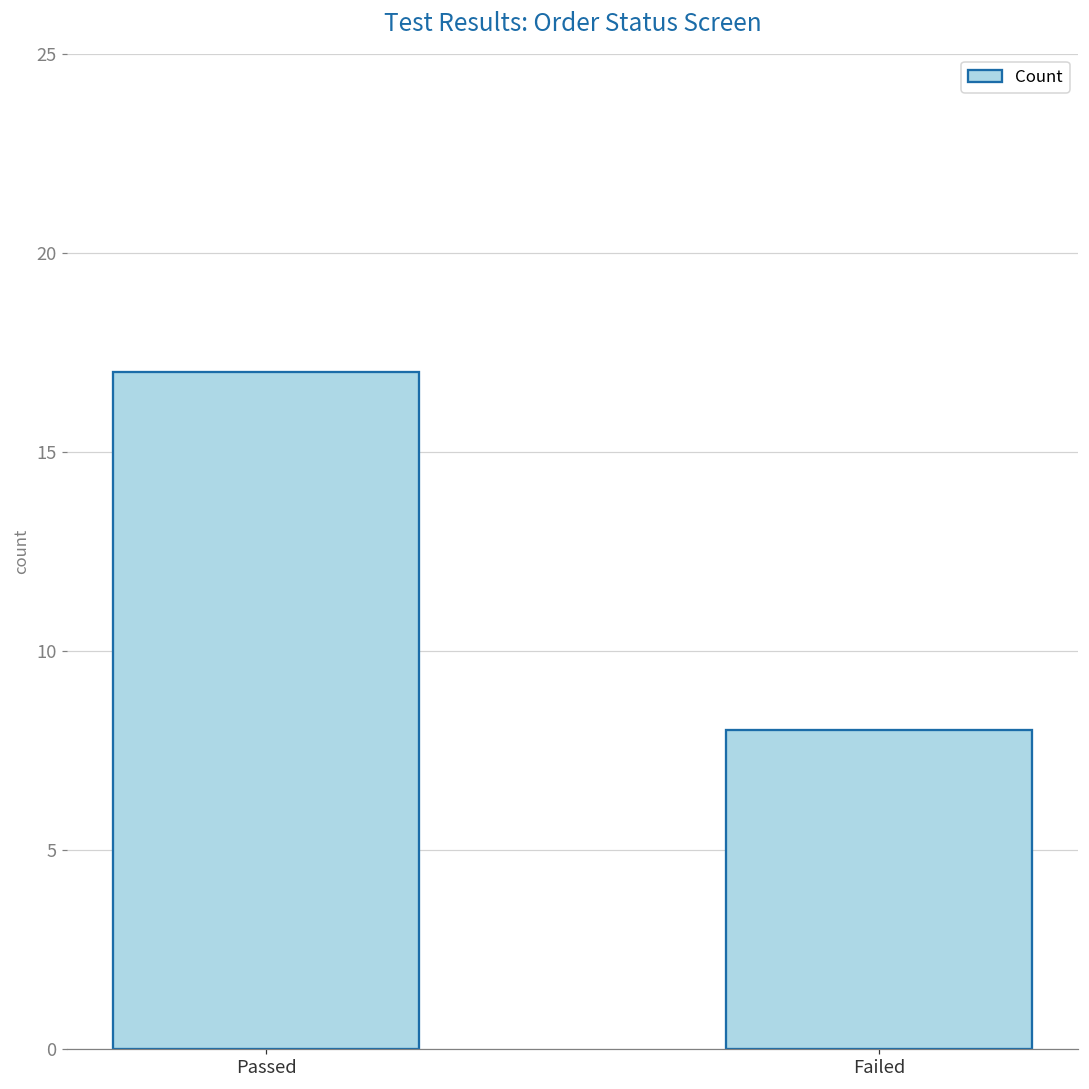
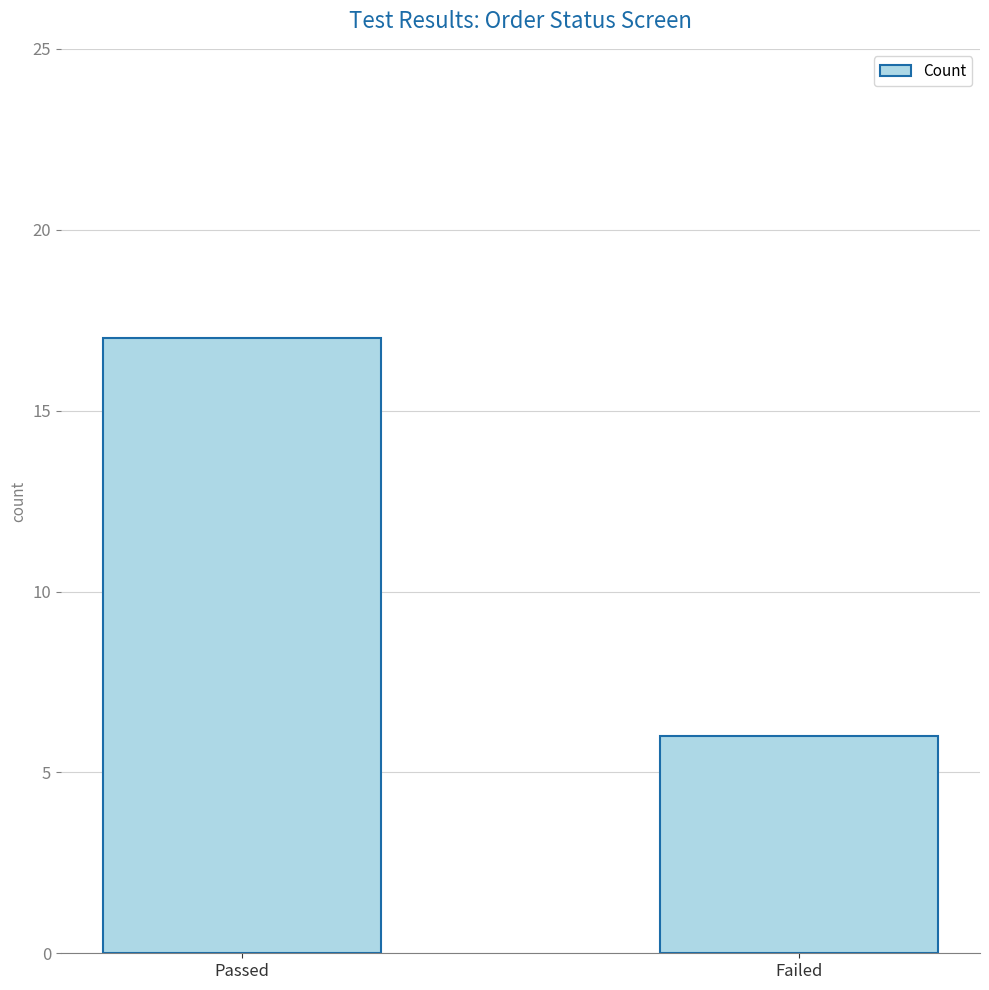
  {
    "Passed": 17,
-   "Failed": 8
+   "Failed": 6
  }
